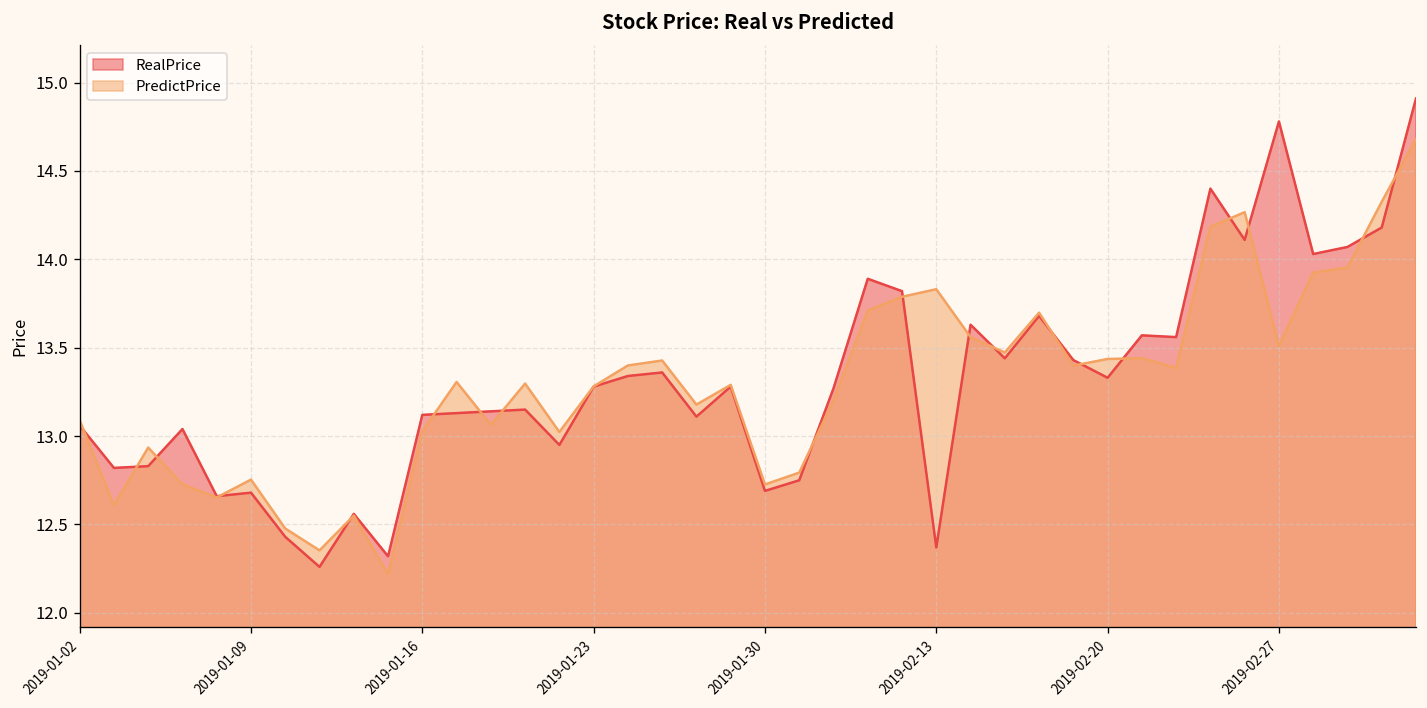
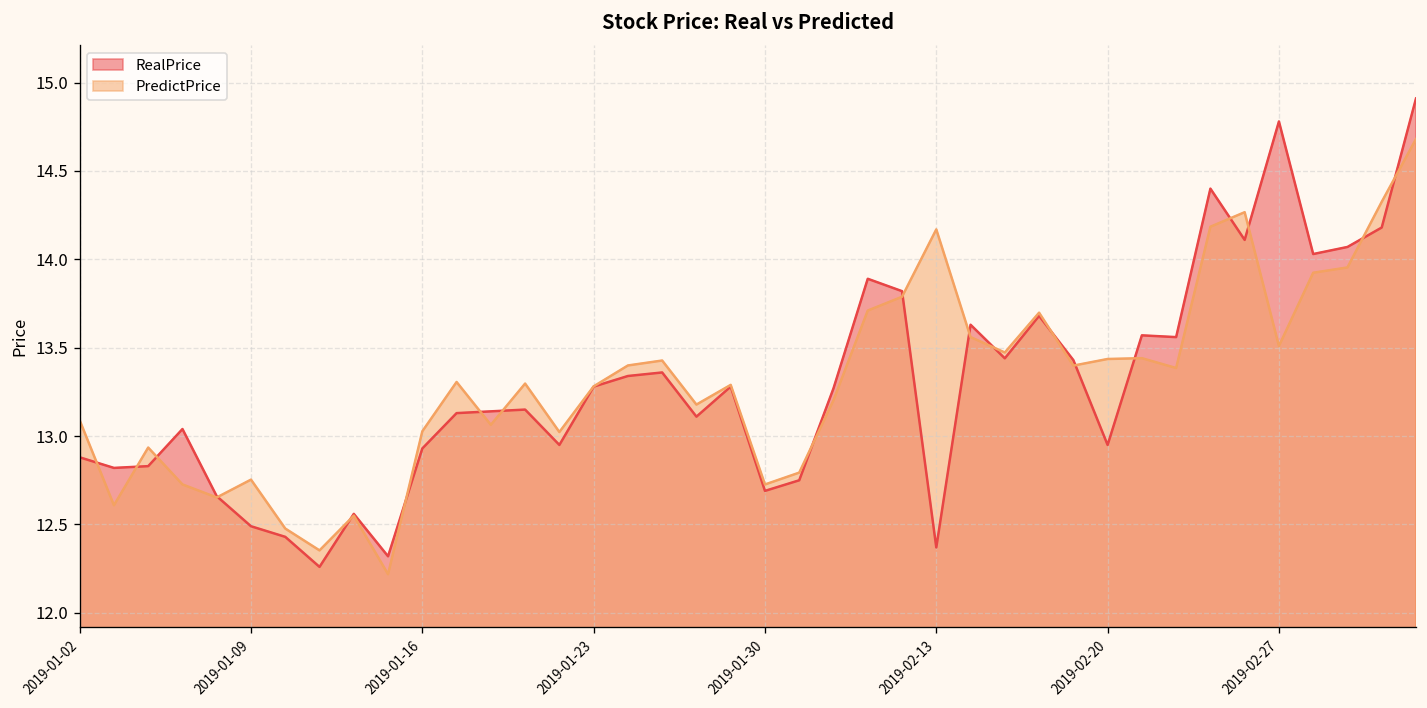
  {
    "RealPrice": {
-     "2019-01-02": 13.06,
-     "2019-01-09": 12.68,
-     "2019-01-16": 13.12,
+     "2019-01-02": 12.88,
+     "2019-01-09": 12.49,
+     "2019-01-16": 12.93,
      "2019-01-30": 12.69,
      "2019-02-13": 12.37,
-     "2019-02-20": 13.33,
+     "2019-02-20": 12.95,
      "2019-02-27": 14.78
    },
    "PredictPrice": {
      "2019-01-02": 13.09,
      "2019-01-09": 12.75,
      "2019-01-16": 13.03,
      "2019-01-30": 12.73,
-     "2019-02-13": 13.83,
+     "2019-02-13": 14.17,
      "2019-02-20": 13.44,
      "2019-02-27": 13.51
    }
  }
